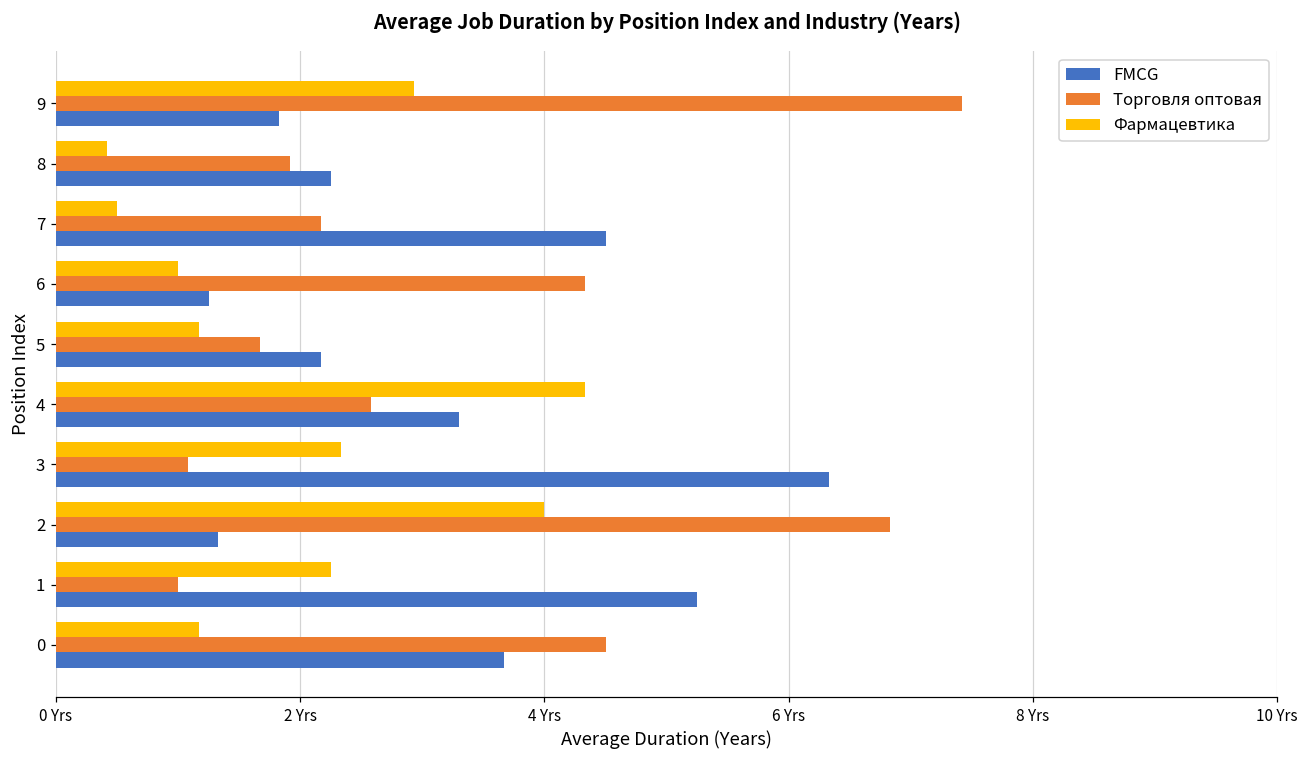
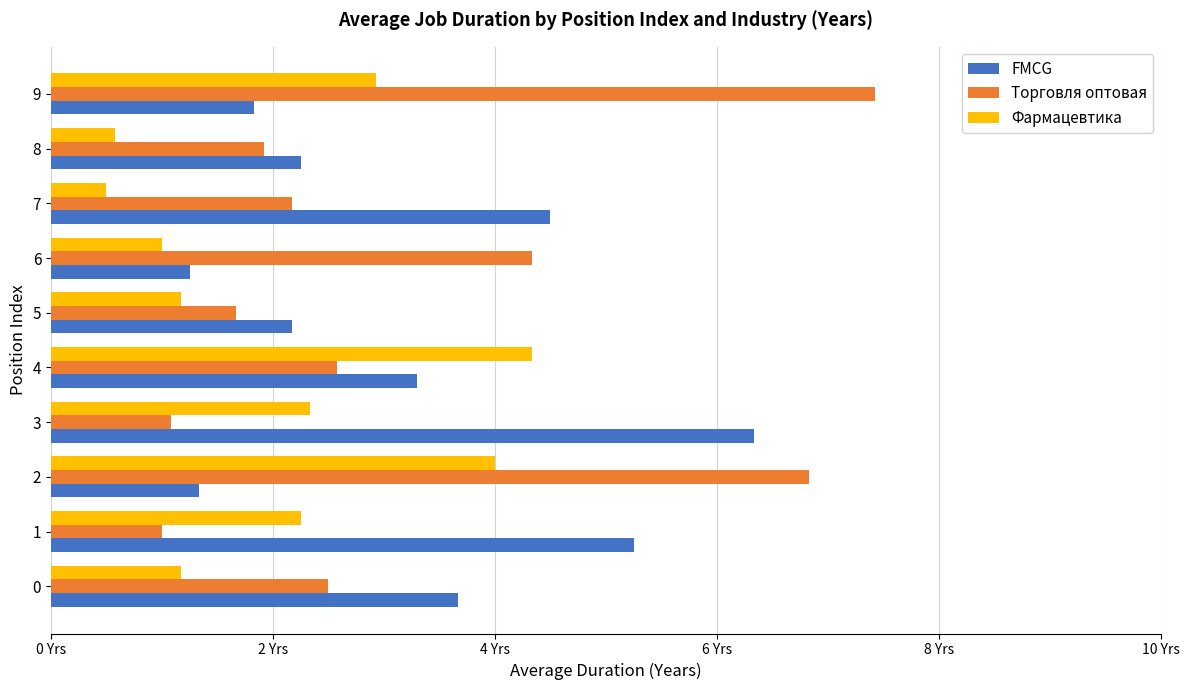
  {
    "FMCG": {
      "9": "1.83 Yrs",
      "8": "2.25 Yrs",
      "7": "4.50 Yrs",
      "6": "1.25 Yrs",
      "5": "2.17 Yrs",
      "4": "3.30 Yrs",
      "3": "6.33 Yrs",
      "2": "1.33 Yrs",
      "1": "5.25 Yrs",
      "0": "3.67 Yrs"
    },
    "Торговля оптовая": {
      "9": "7.4 Yrs",
      "8": "1.9 Yrs",
      "7": "2.17 Yrs",
      "6": "4.33 Yrs",
      "5": "1.67 Yrs",
      "4": "2.6 Yrs",
      "3": "1.1 Yrs",
      "2": "6.83 Yrs",
      "1": "1.0 Yrs",
-     "0": "4.5 Yrs"
+     "0": "2.5 Yrs"
    },
    "Фармацевтика": {
      "9": "2.93 Yrs",
-     "8": "0.42 Yrs",
+     "8": "0.58 Yrs",
      "7": "0.50 Yrs",
      "6": "1.00 Yrs",
      "5": "1.17 Yrs",
      "4": "4.33 Yrs",
      "3": "2.33 Yrs",
      "2": "4.00 Yrs",
      "1": "2.25 Yrs",
      "0": "1.17 Yrs"
    }
  }
